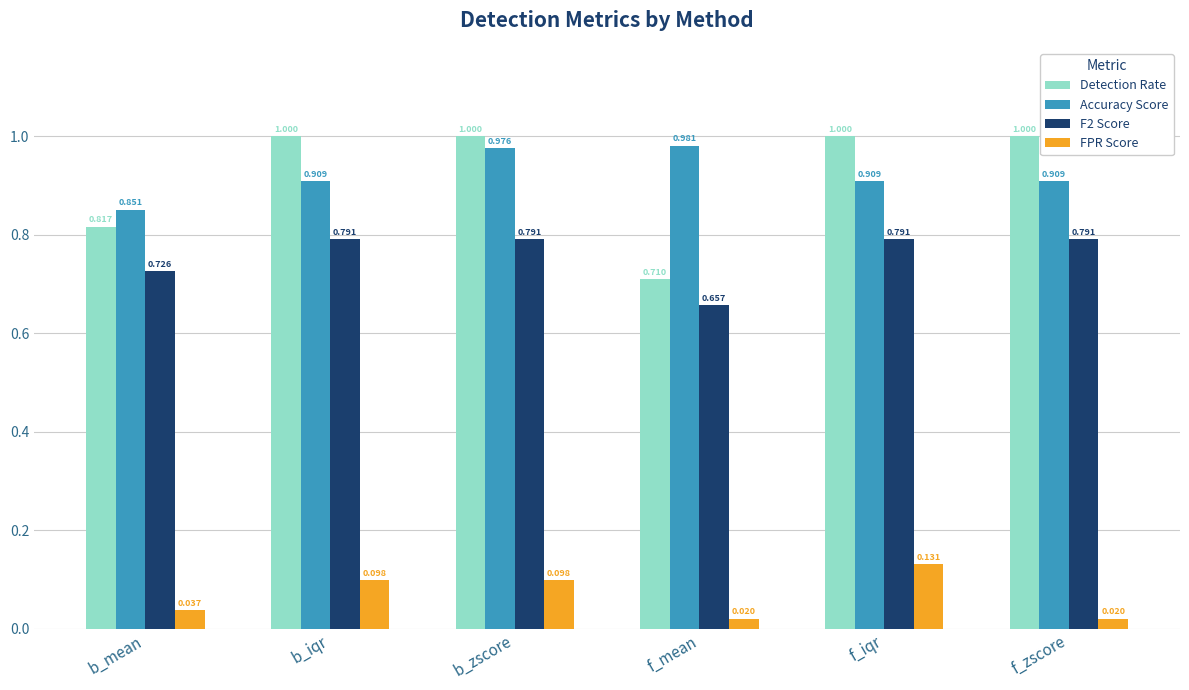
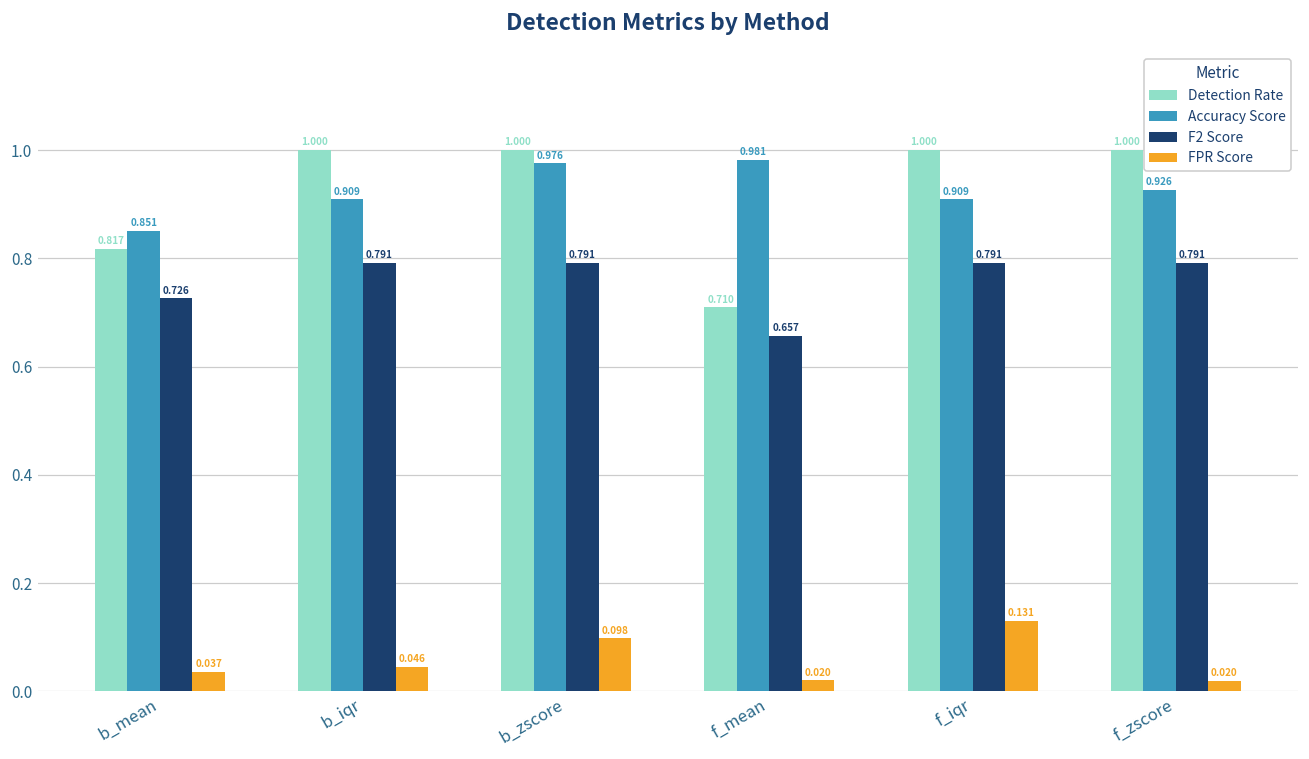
  {
    "Detection Rate": {
      "b_mean": 0.817,
      "b_iqr": 1.000,
      "b_zscore": 1.000,
      "f_mean": 0.710,
      "f_iqr": 1.000,
      "f_zscore": 1.000
    },
    "Accuracy Score": {
      "b_mean": 0.851,
      "b_iqr": 0.909,
      "b_zscore": 0.976,
      "f_mean": 0.981,
      "f_iqr": 0.909,
-     "f_zscore": 0.909
+     "f_zscore": 0.926
    },
    "F2 Score": {
      "b_mean": 0.726,
      "b_iqr": 0.791,
      "b_zscore": 0.791,
      "f_mean": 0.657,
      "f_iqr": 0.791,
      "f_zscore": 0.791
    },
    "FPR Score": {
      "b_mean": 0.037,
-     "b_iqr": 0.098,
+     "b_iqr": 0.046,
      "b_zscore": 0.098,
      "f_mean": 0.020,
      "f_iqr": 0.131,
      "f_zscore": 0.020
    }
  }
